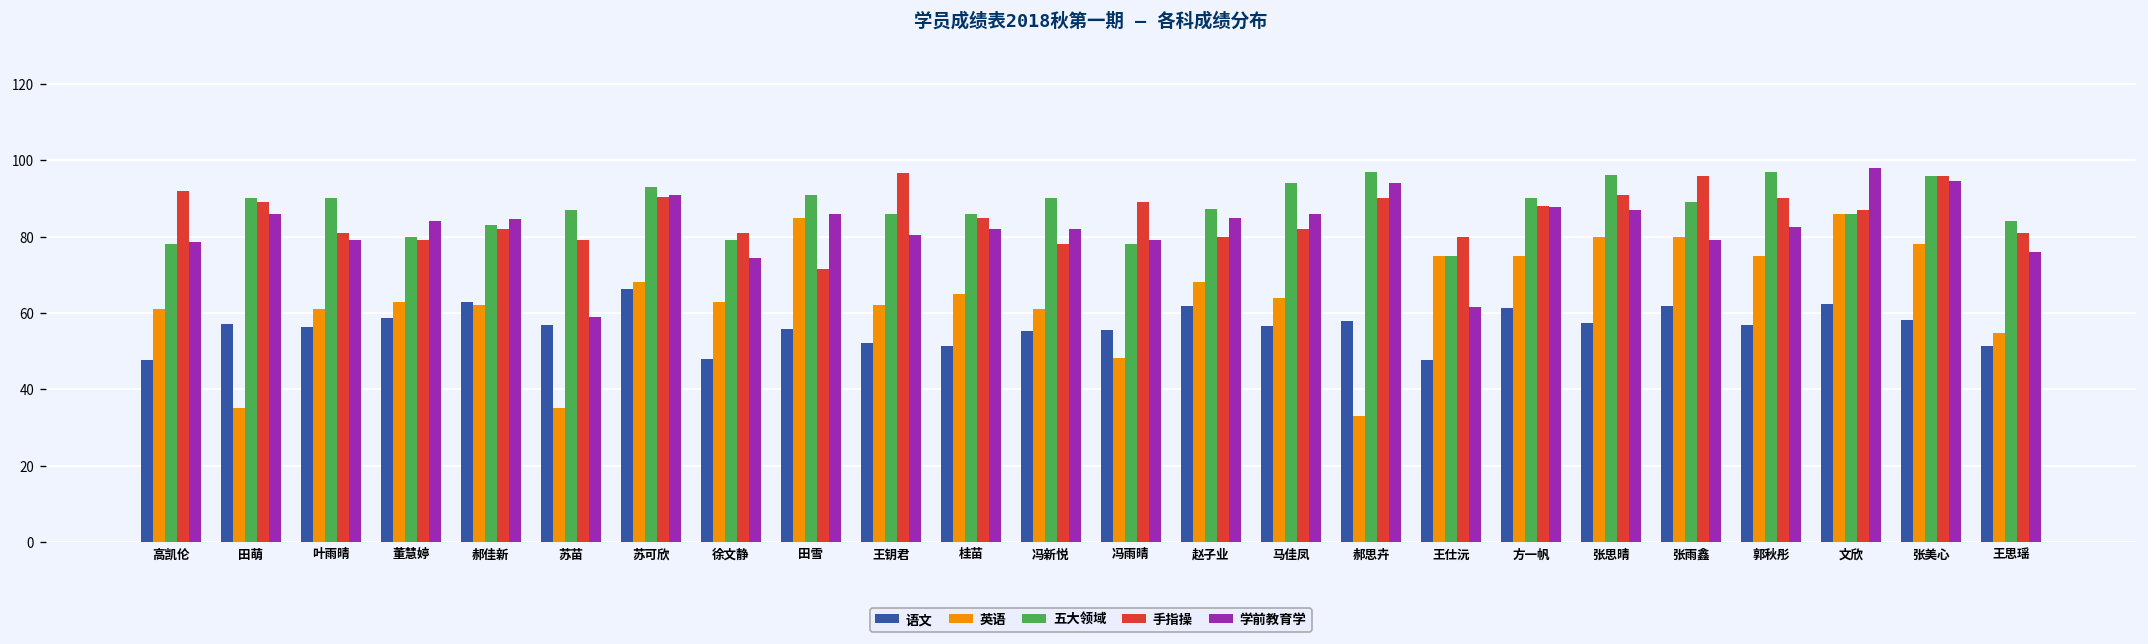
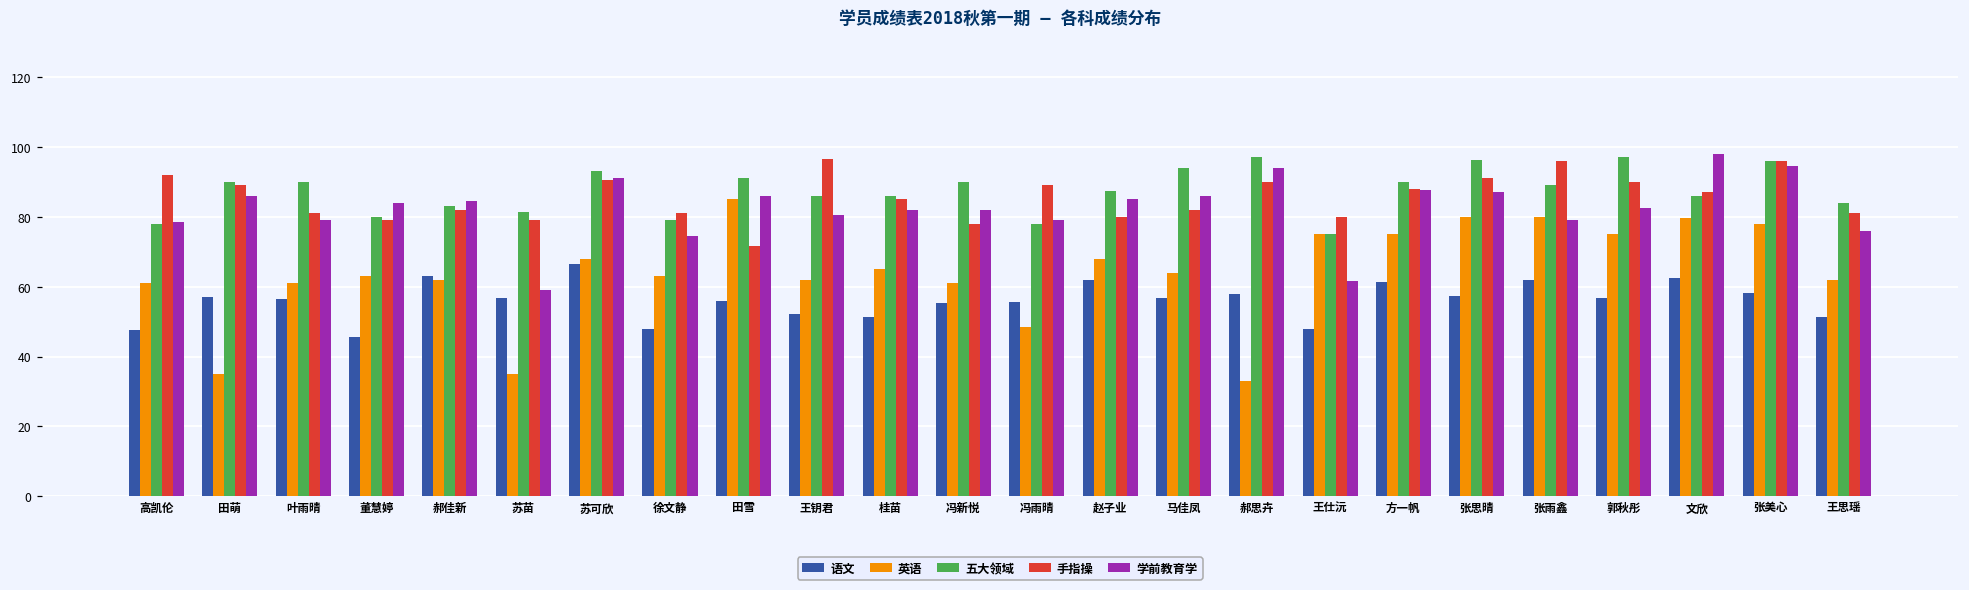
  {
    "语文": {
      "高凯伦": 48,
      "田萌": 57,
      "叶雨晴": 56,
-     "董慧婷": 59,
+     "董慧婷": 46,
      "郝佳新": 63,
      "苏苗": 57,
      "苏可欣": 66,
      "徐文静": 48,
      "田雪": 56,
      "王钥君": 52,
      "桂苗": 51,
      "冯新悦": 55,
      "冯雨晴": 56,
      "赵子业": 62,
      "马佳凤": 57,
      "郝思卉": 58,
      "王仕沅": 48,
      "方一帆": 61,
      "张思晴": 57,
      "张雨鑫": 62,
      "郭秋彤": 57,
      "文欣": 62,
      "张美心": 58,
      "王思瑶": 51
    },
    "英语": {
      "高凯伦": 61,
      "田萌": 35,
      "叶雨晴": 61,
      "董慧婷": 63,
      "郝佳新": 62,
      "苏苗": 35,
      "苏可欣": 68,
      "徐文静": 63,
      "田雪": 85,
      "王钥君": 62,
      "桂苗": 65,
      "冯新悦": 61,
      "冯雨晴": 48,
      "赵子业": 68,
      "马佳凤": 64,
      "郝思卉": 33,
      "王仕沅": 75,
      "方一帆": 75,
      "张思晴": 80,
      "张雨鑫": 80,
      "郭秋彤": 75,
-     "文欣": 86,
+     "文欣": 80,
      "张美心": 78,
-     "王思瑶": 55
+     "王思瑶": 62
    },
    "五大领域": {
      "高凯伦": 78,
      "田萌": 90,
      "叶雨晴": 90,
      "董慧婷": 80,
      "郝佳新": 83,
-     "苏苗": 87,
+     "苏苗": 81,
      "苏可欣": 93,
      "徐文静": 79,
      "田雪": 91,
      "王钥君": 86,
      "桂苗": 86,
      "冯新悦": 90,
      "冯雨晴": 78,
      "赵子业": 87,
      "马佳凤": 94,
      "郝思卉": 97,
      "王仕沅": 75,
      "方一帆": 90,
      "张思晴": 96,
      "张雨鑫": 89,
      "郭秋彤": 97,
      "文欣": 86,
      "张美心": 96,
      "王思瑶": 84
    },
    "手指操": {
      "高凯伦": 92,
      "田萌": 89,
      "叶雨晴": 81,
      "董慧婷": 79,
      "郝佳新": 82,
      "苏苗": 79,
      "苏可欣": 90,
      "徐文静": 81,
      "田雪": 72,
      "王钥君": 97,
      "桂苗": 85,
      "冯新悦": 78,
      "冯雨晴": 89,
      "赵子业": 80,
      "马佳凤": 82,
      "郝思卉": 90,
      "王仕沅": 80,
      "方一帆": 88,
      "张思晴": 91,
      "张雨鑫": 96,
      "郭秋彤": 90,
      "文欣": 87,
      "张美心": 96,
      "王思瑶": 81
    },
    "学前教育学": {
      "高凯伦": 79,
      "田萌": 86,
      "叶雨晴": 79,
      "董慧婷": 84,
      "郝佳新": 85,
      "苏苗": 59,
      "苏可欣": 91,
      "徐文静": 75,
      "田雪": 86,
      "王钥君": 81,
      "桂苗": 82,
      "冯新悦": 82,
      "冯雨晴": 79,
      "赵子业": 85,
      "马佳凤": 86,
      "郝思卉": 94,
      "王仕沅": 62,
      "方一帆": 88,
      "张思晴": 87,
      "张雨鑫": 79,
      "郭秋彤": 83,
      "文欣": 98,
      "张美心": 95,
      "王思瑶": 76
    }
  }
